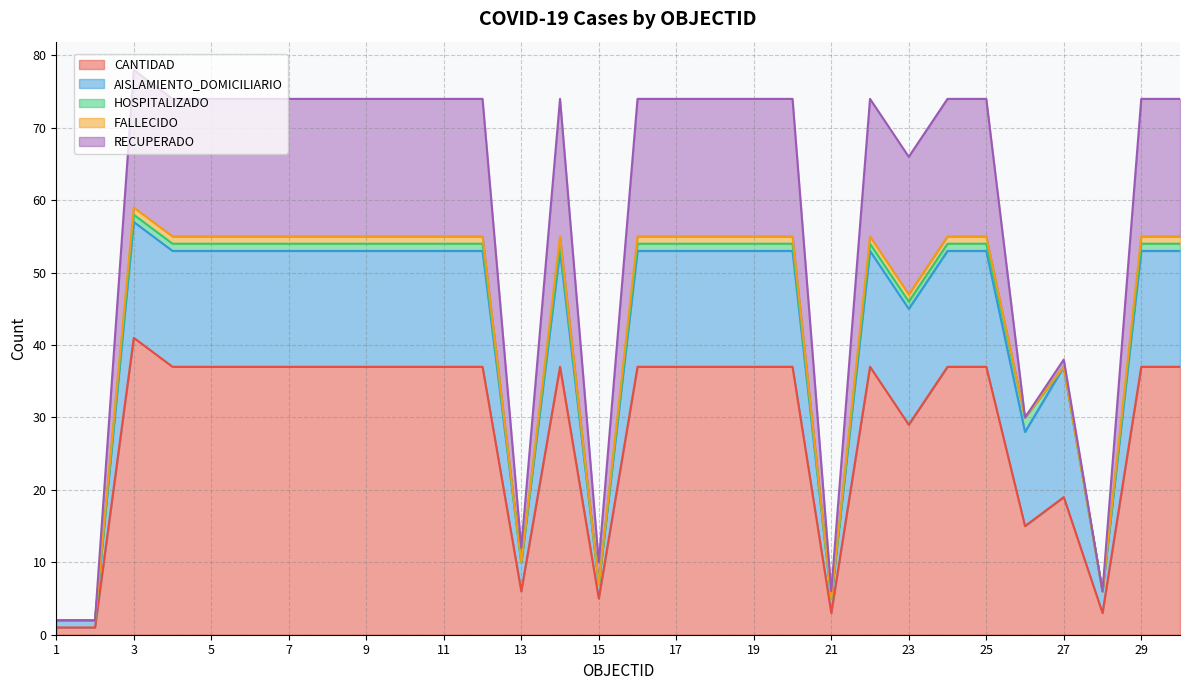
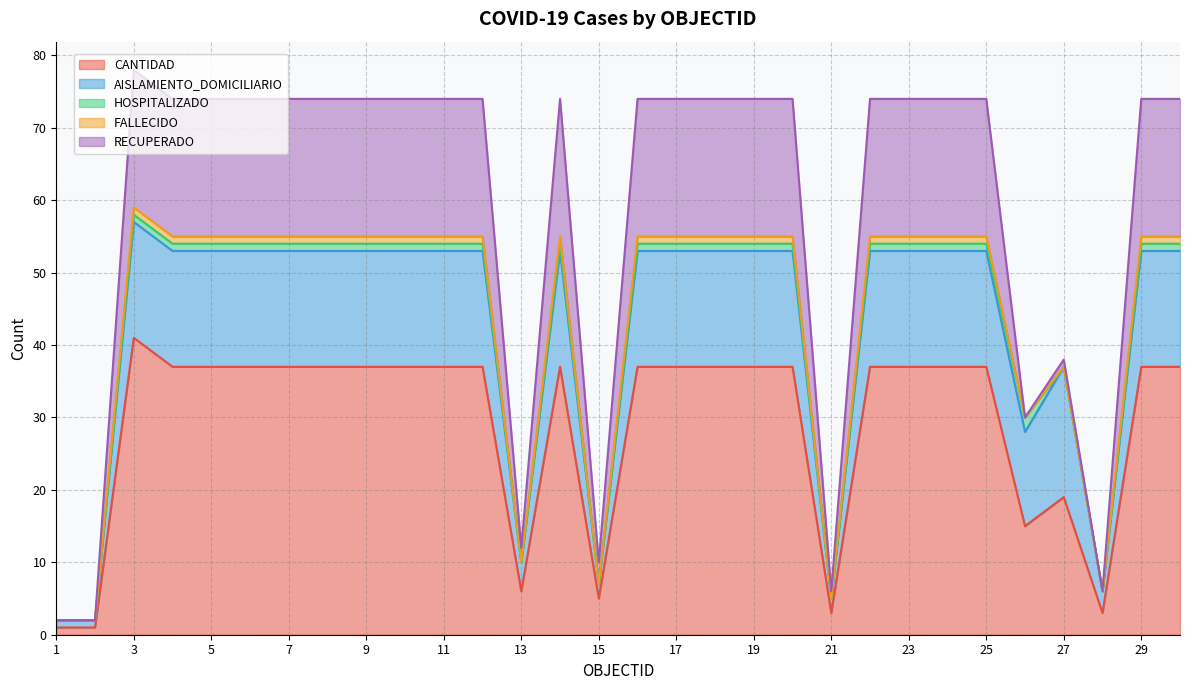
  {
    "CANTIDAD": {
      "1": 1,
      "3": 41,
      "5": 37,
      "7": 37,
      "9": 37,
      "11": 37,
      "13": 6,
      "15": 5,
      "17": 37,
      "19": 37,
      "21": 3,
-     "23": 29,
+     "23": 37,
      "25": 37,
      "27": 19,
      "29": 37
    },
    "AISLAMIENTO_DOMICILIARIO": {
      "3": 16,
      "5": 16,
      "7": 16,
      "9": 16,
      "11": 16,
      "17": 16,
      "19": 16,
      "23": 16,
      "25": 16,
      "29": 16
    },
    "HOSPITALIZADO": {
      "3": 1,
      "5": 1,
      "7": 1,
      "9": 1,
      "11": 1,
      "17": 1,
      "19": 1,
      "23": 1,
      "25": 1,
      "29": 1
    },
    "FALLECIDO": {
      "3": 1,
      "5": 1,
      "7": 1,
      "9": 1,
      "11": 1,
      "17": 1,
      "19": 1,
      "23": 1,
      "25": 1,
      "29": 1
    },
    "RECUPERADO": {
      "7": 19,
      "9": 19,
      "11": 19,
      "13": 2,
      "15": 3,
      "17": 19,
      "19": 19,
      "21": 1,
      "23": 19,
      "25": 19,
      "27": 1,
      "29": 19
    }
  }
